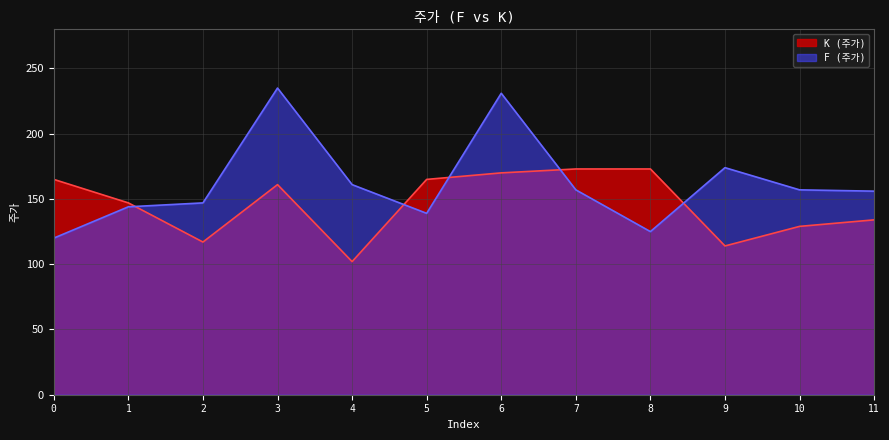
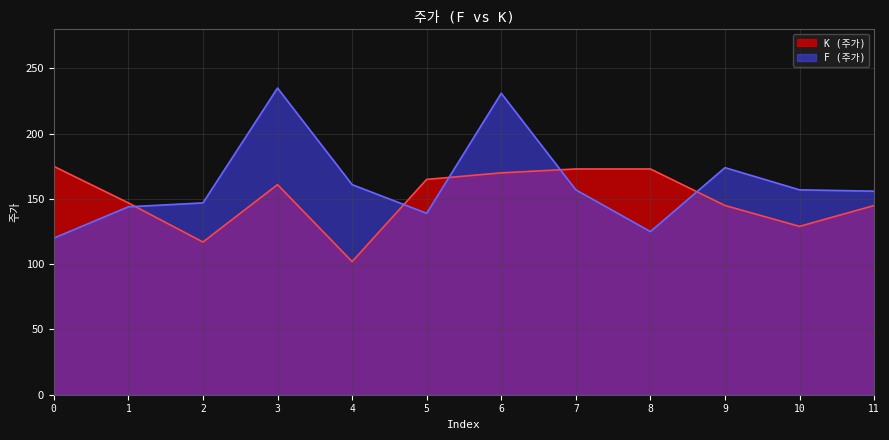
  {
    "K (주가)": {
-     "0": 165,
+     "0": 175,
      "1": 147,
      "2": 117,
      "3": 161,
      "4": 102,
      "5": 165,
      "6": 170,
      "7": 173,
      "8": 173,
-     "9": 114,
+     "9": 145,
      "10": 129,
-     "11": 134
+     "11": 145
    },
    "F (주가)": {
      "0": 120,
      "1": 144,
      "2": 147,
      "3": 235,
      "4": 161,
      "5": 139,
      "6": 231,
      "7": 157,
      "8": 125,
      "9": 174,
      "10": 157,
      "11": 156
    }
  }
